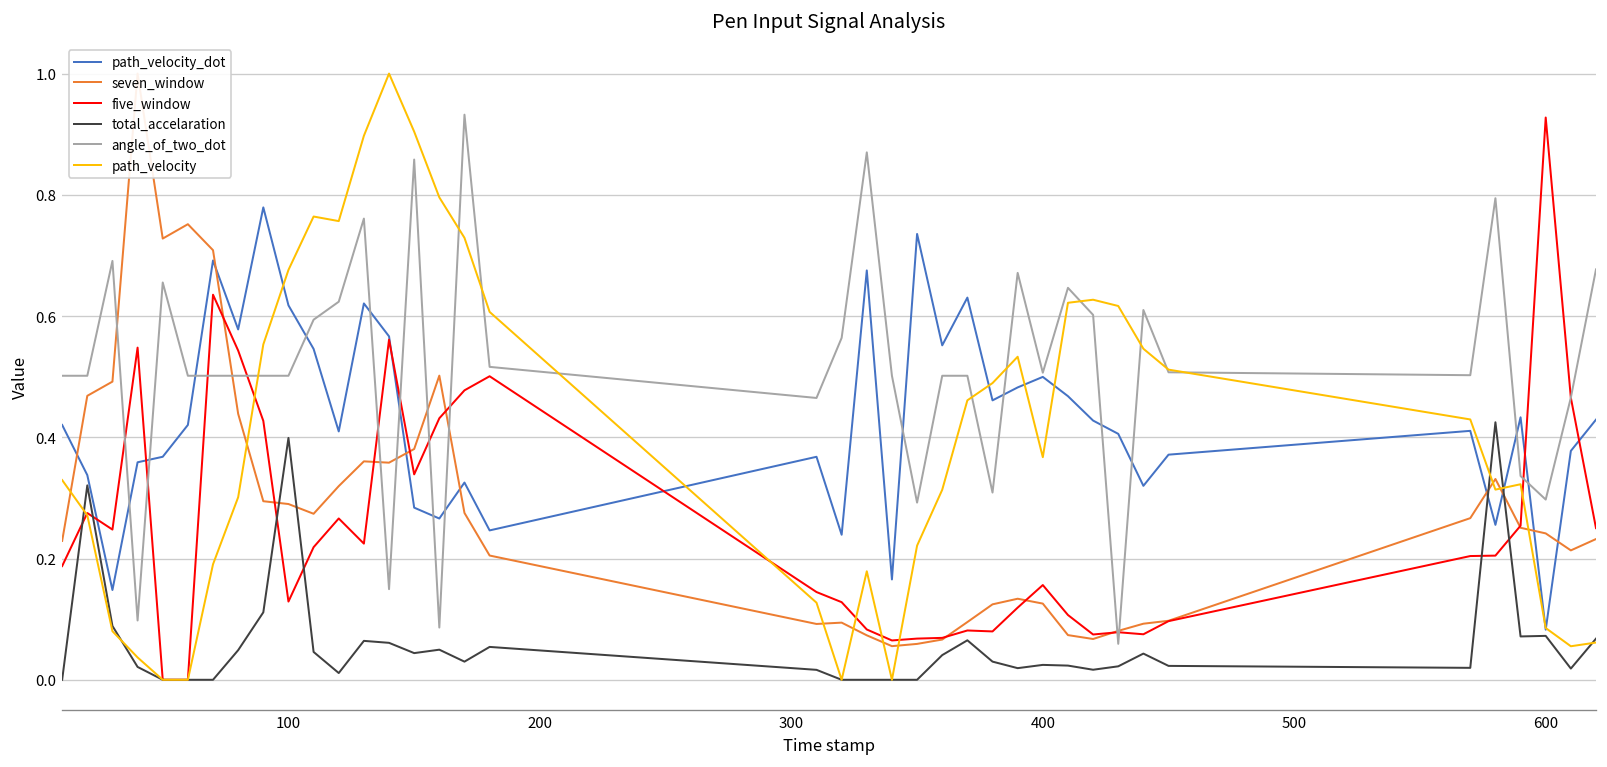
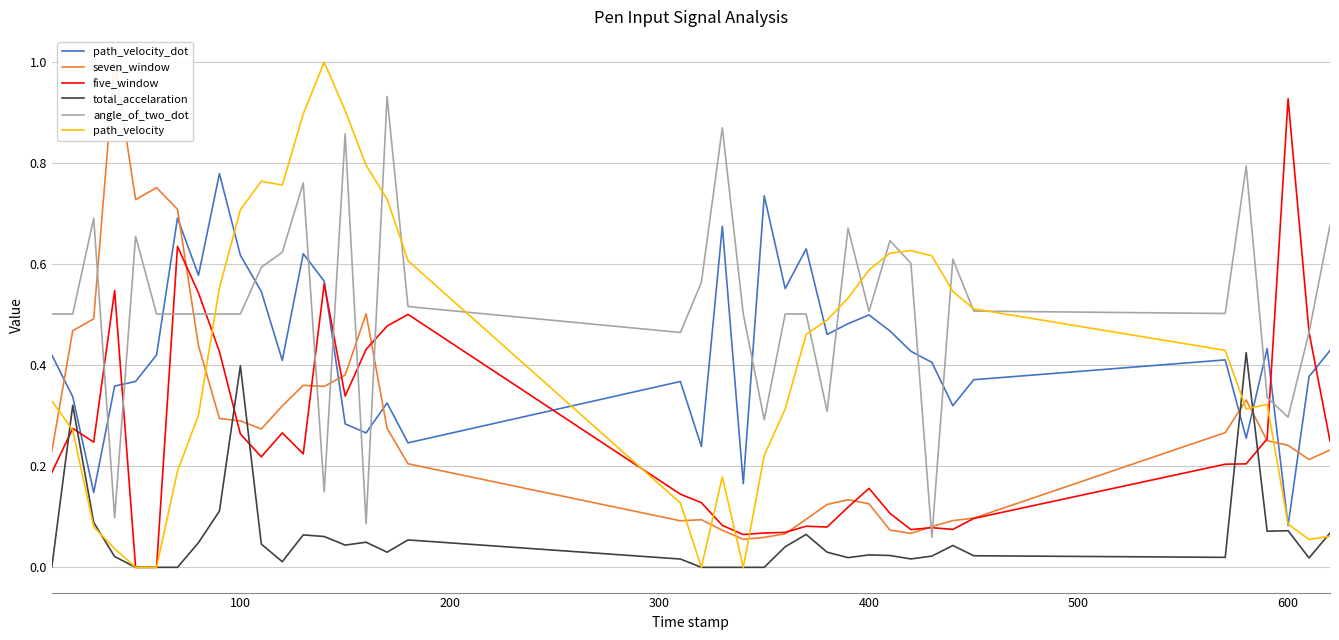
  {
    "path_velocity_dot": {
      "100": 0.62,
      "400": 0.50
    },
    "seven_window": {
      "100": 0.29,
      "400": 0.13,
      "600": 0.24
    },
    "five_window": {
-     "100": 0.13,
+     "100": 0.26,
      "400": 0.16,
      "600": 0.93
    },
    "total_accelaration": {
      "100": 0.40,
      "400": 0.02,
      "600": 0.07
    },
    "angle_of_two_dot": {
      "100": 0.50,
      "400": 0.51,
      "600": 0.30
    },
    "path_velocity": {
-     "100": 0.68,
-     "400": 0.37
+     "100": 0.71,
+     "400": 0.59
    }
  }
